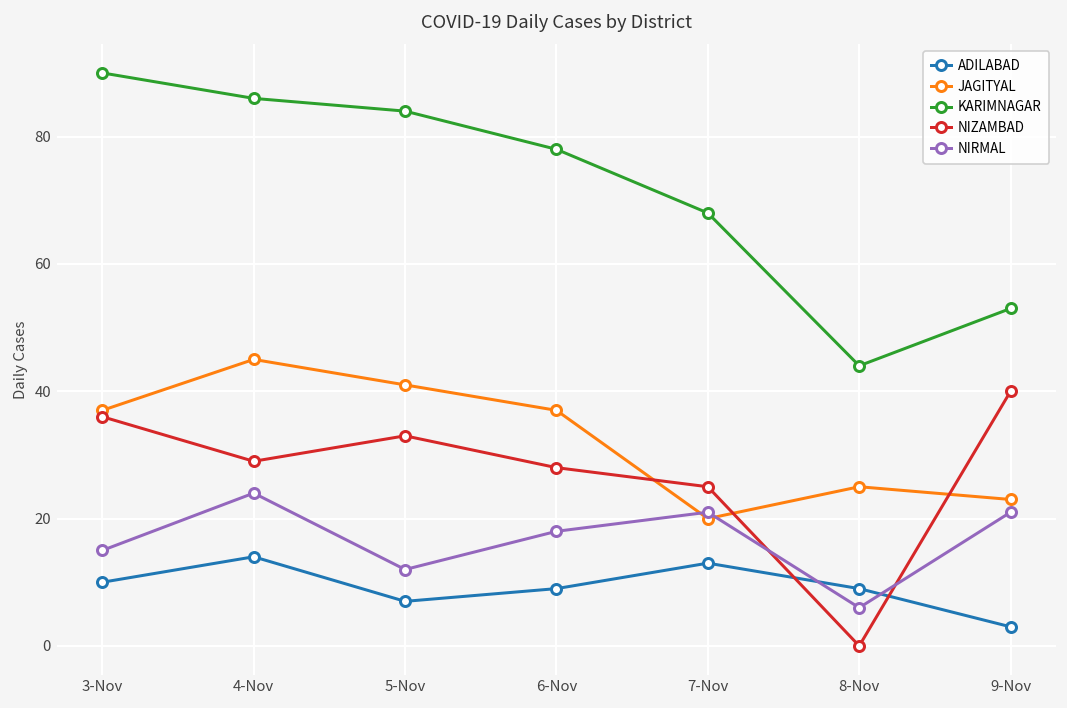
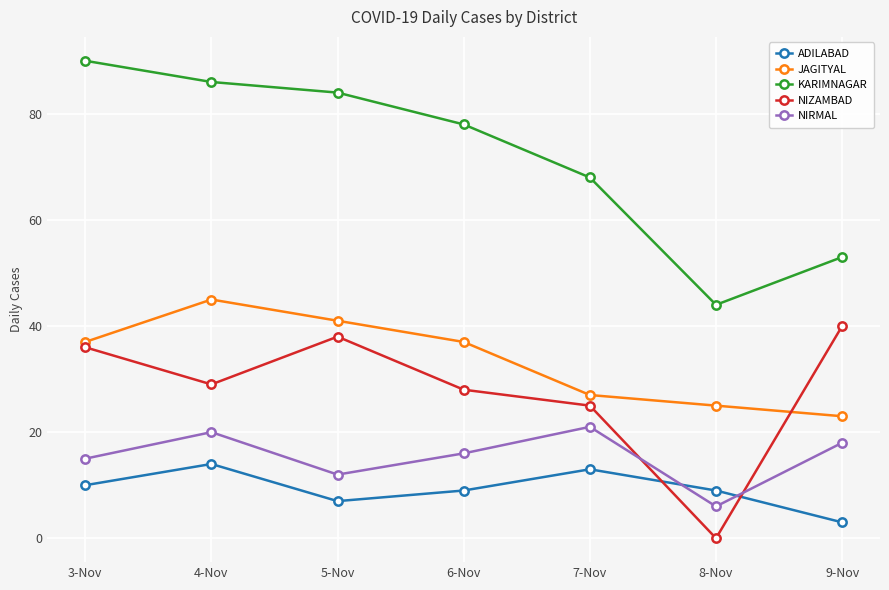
  {
    "ADILABAD": {
      "3-Nov": 10,
      "4-Nov": 14,
      "5-Nov": 7,
      "6-Nov": 9,
      "7-Nov": 13,
      "8-Nov": 9,
      "9-Nov": 3
    },
    "JAGITYAL": {
      "3-Nov": 37,
      "4-Nov": 45,
      "5-Nov": 41,
      "6-Nov": 37,
-     "7-Nov": 20,
+     "7-Nov": 27,
      "8-Nov": 25,
      "9-Nov": 23
    },
    "KARIMNAGAR": {
      "3-Nov": 90,
      "4-Nov": 86,
      "5-Nov": 84,
      "6-Nov": 78,
      "7-Nov": 68,
      "8-Nov": 44,
      "9-Nov": 53
    },
    "NIZAMBAD": {
      "3-Nov": 36,
      "4-Nov": 29,
-     "5-Nov": 33,
+     "5-Nov": 38,
      "6-Nov": 28,
      "7-Nov": 25,
      "8-Nov": 0,
      "9-Nov": 40
    },
    "NIRMAL": {
      "3-Nov": 15,
-     "4-Nov": 24,
+     "4-Nov": 20,
      "5-Nov": 12,
-     "6-Nov": 18,
+     "6-Nov": 16,
      "7-Nov": 21,
      "8-Nov": 6,
-     "9-Nov": 21
+     "9-Nov": 18
    }
  }
